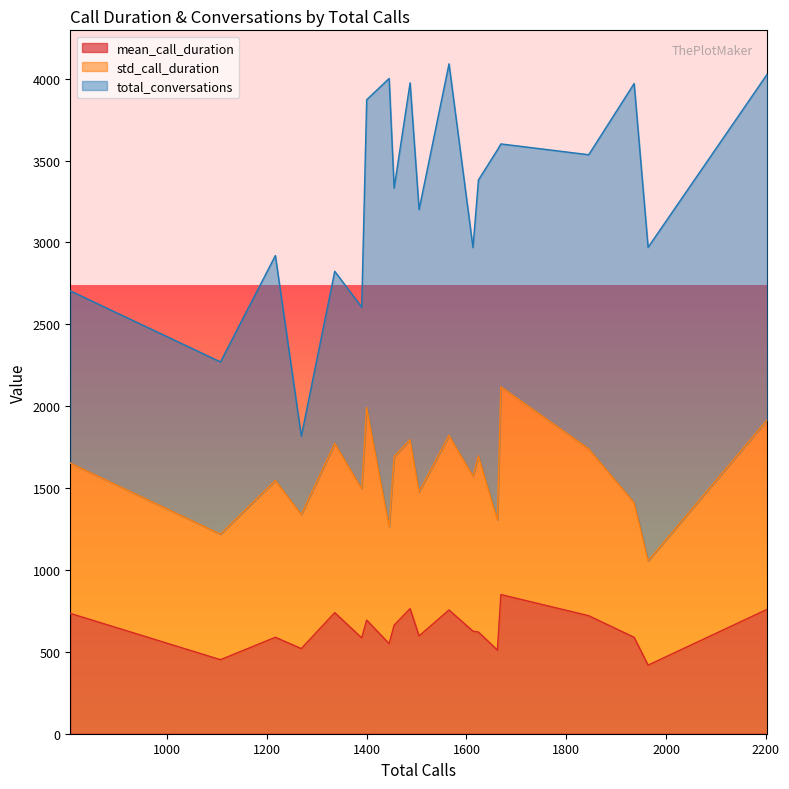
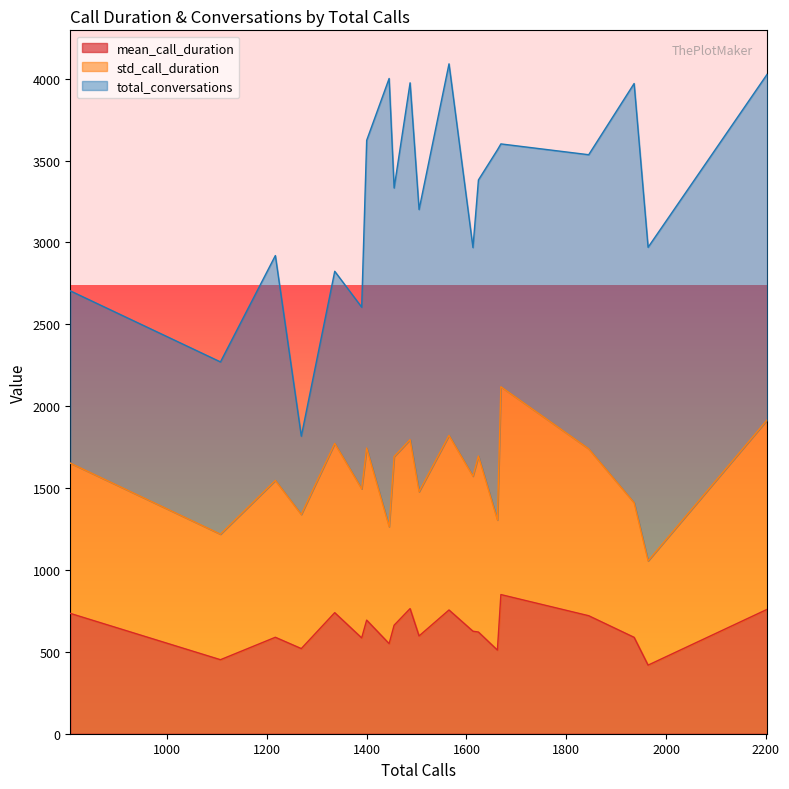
  {
    "mean_call_duration": {
      "1400": 690
    },
    "std_call_duration": {
-     "1400": 1300
+     "1400": 1050
    },
    "total_conversations": {
      "1400": 1880
    }
  }
